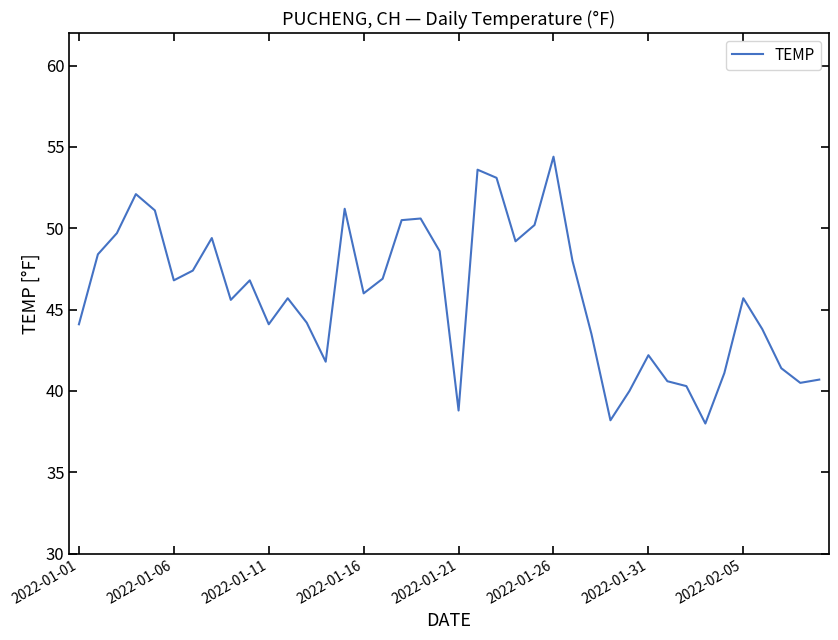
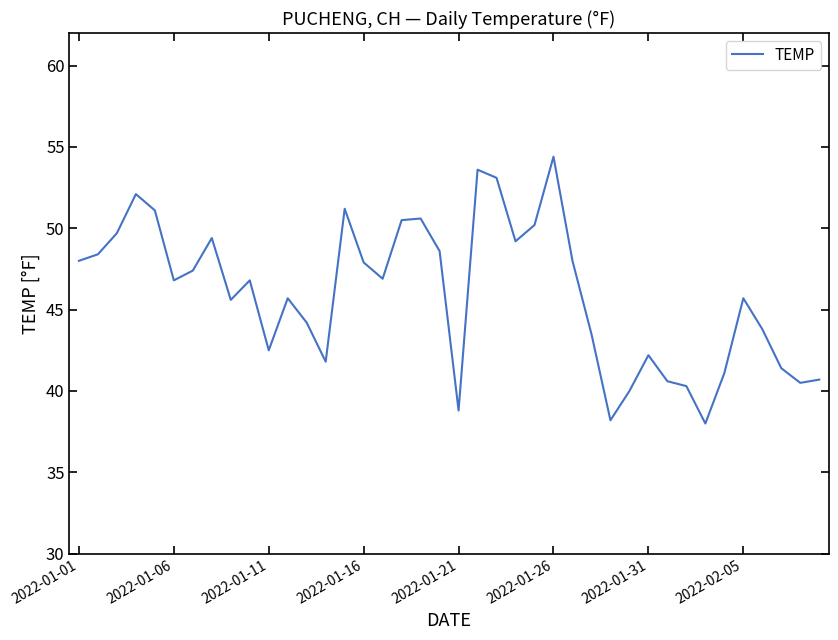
  {
-   "2022-01-01": 44.1,
+   "2022-01-01": 48.0,
    "2022-01-06": 46.8,
-   "2022-01-11": 44.1,
-   "2022-01-16": 46.0,
+   "2022-01-11": 42.5,
+   "2022-01-16": 47.9,
    "2022-01-21": 38.8,
    "2022-01-26": 54.4,
    "2022-01-31": 42.2,
    "2022-02-05": 45.7
  }
